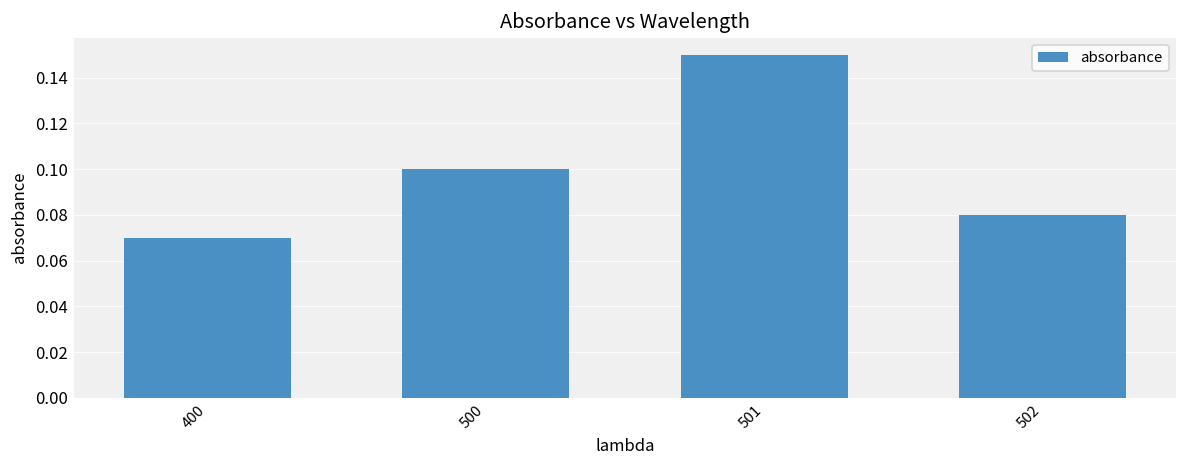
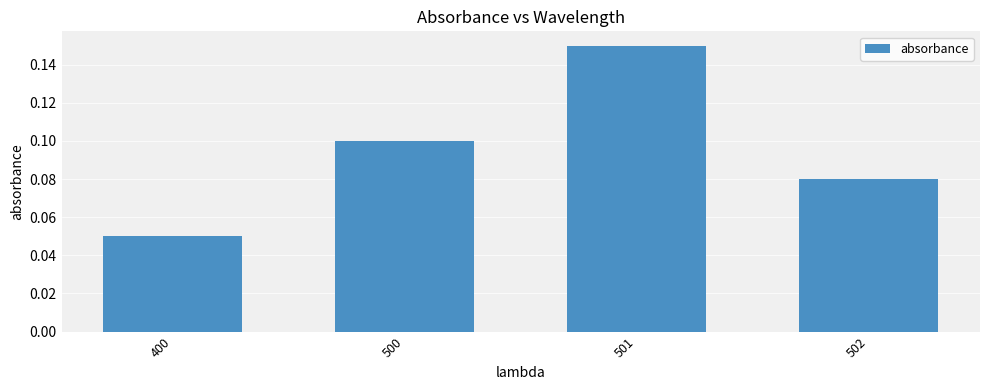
  {
-   "400": 0.07,
+   "400": 0.05,
    "500": 0.10,
    "501": 0.15,
    "502": 0.08
  }
